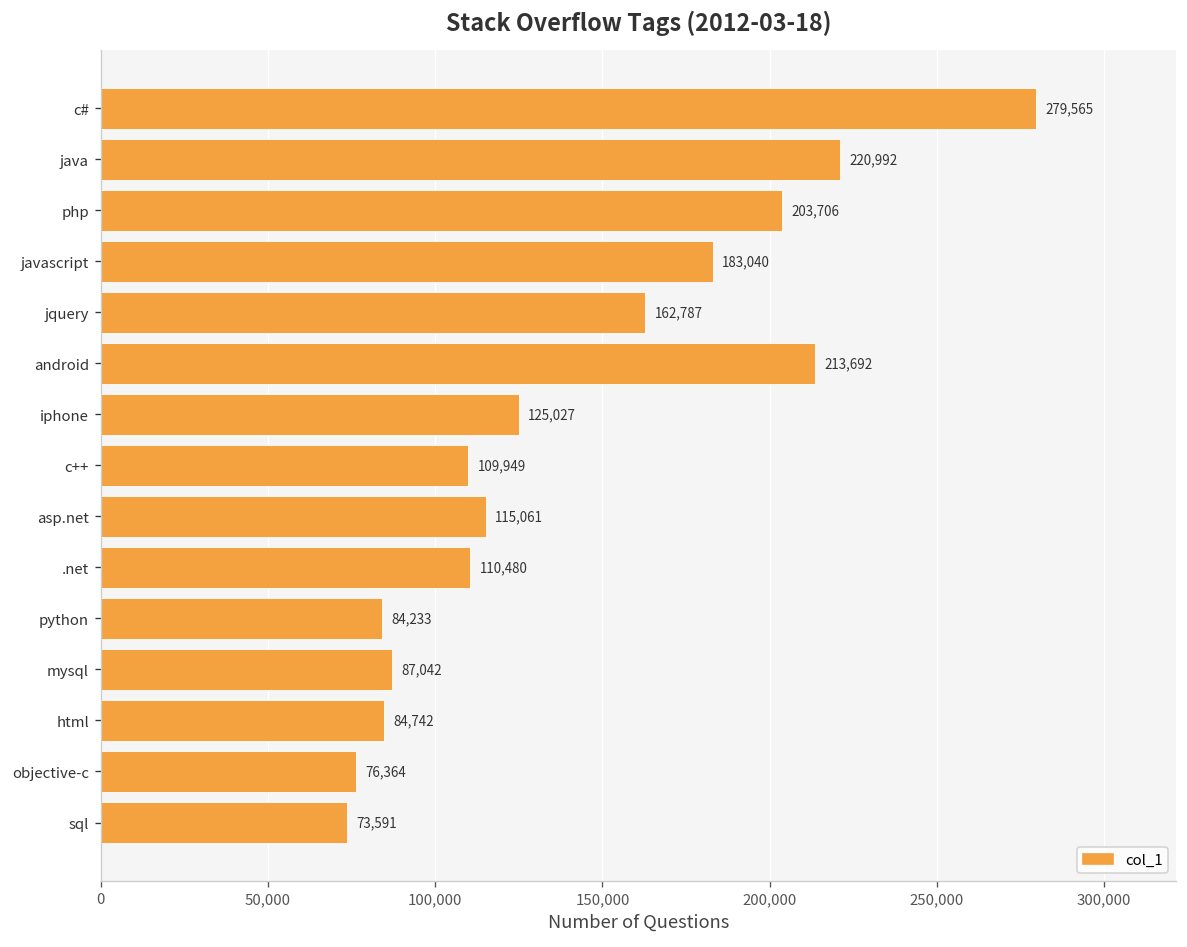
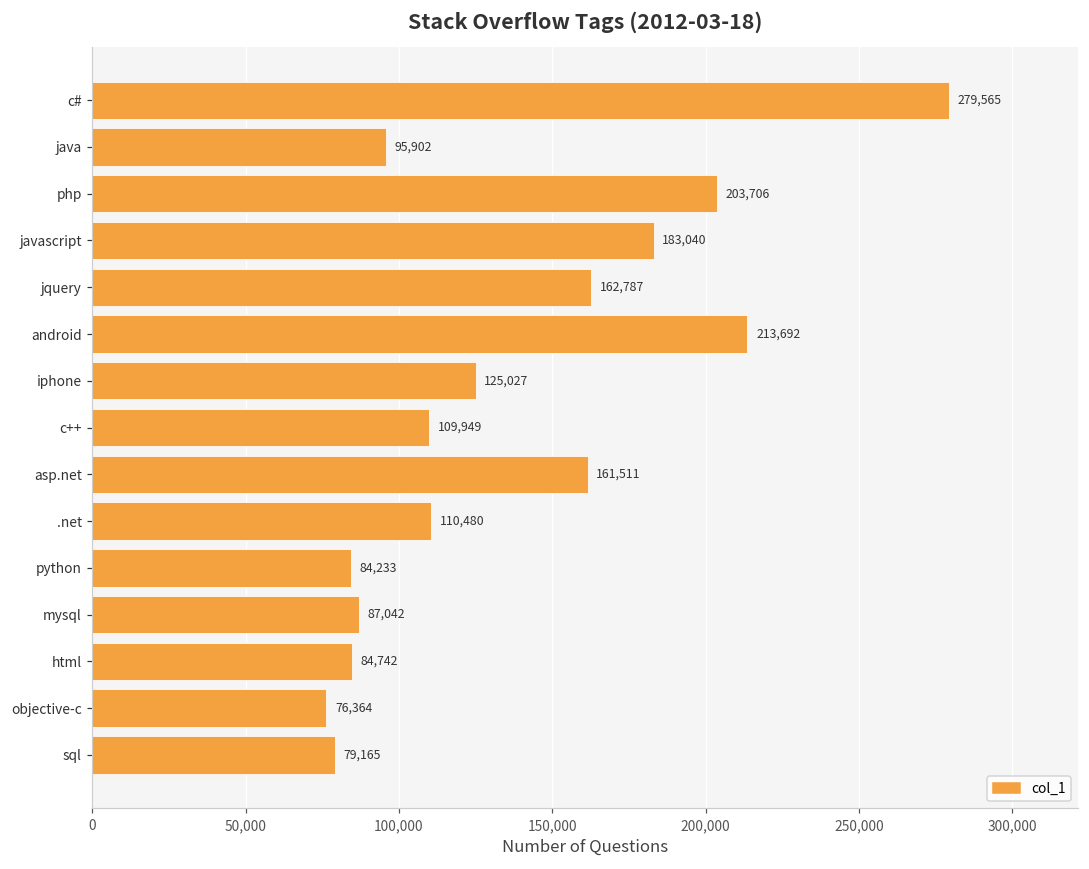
  {
    "c#": "279,565",
-   "java": "220,992",
+   "java": "95,902",
    "php": "203,706",
    "javascript": "183,040",
    "jquery": "162,787",
    "android": "213,692",
    "iphone": "125,027",
    "c++": "109,949",
-   "asp.net": "115,061",
+   "asp.net": "161,511",
    ".net": "110,480",
    "python": "84,233",
    "mysql": "87,042",
    "html": "84,742",
    "objective-c": "76,364",
-   "sql": "73,591"
+   "sql": "79,165"
  }
